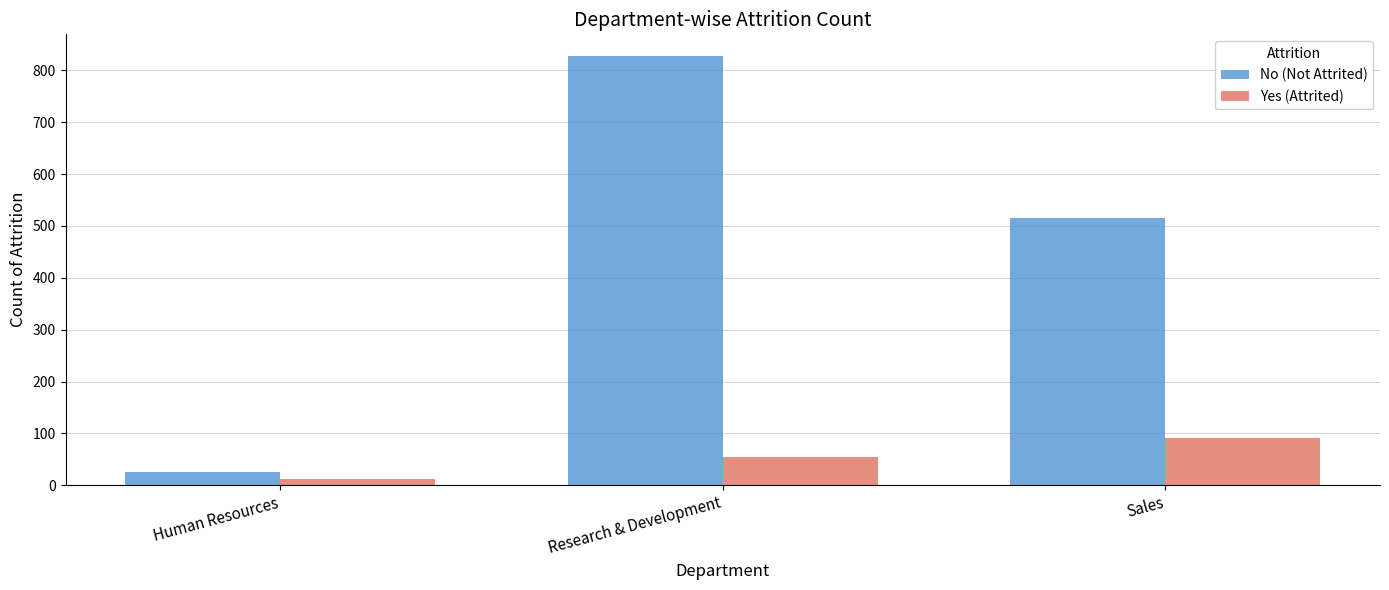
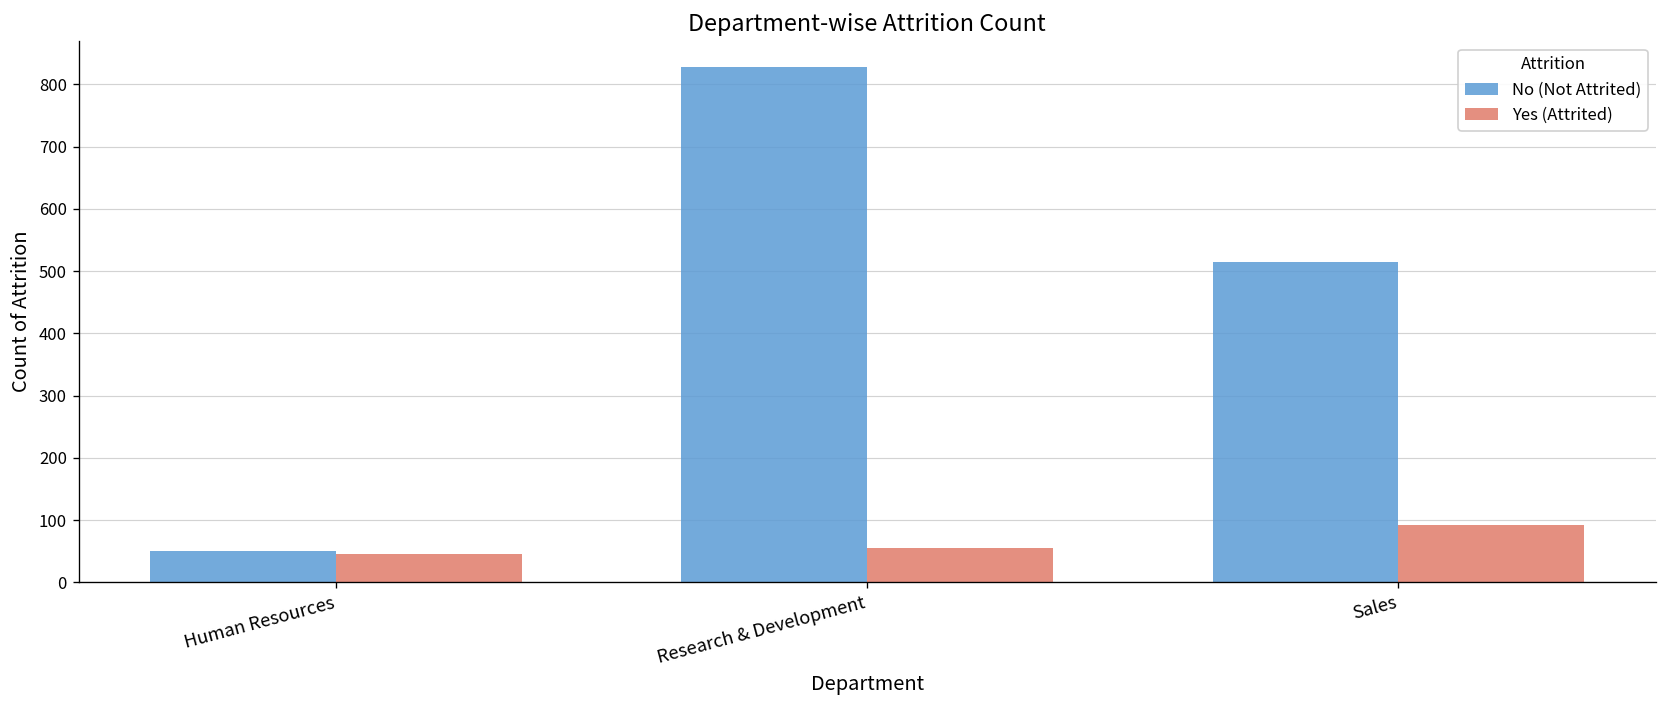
  {
    "No (Not Attrited)": {
-     "Human Resources": 30,
+     "Human Resources": 50,
      "Research & Development": 830,
      "Sales": 520
    },
    "Yes (Attrited)": {
-     "Human Resources": 10,
+     "Human Resources": 50,
      "Research & Development": 60,
      "Sales": 90
    }
  }
